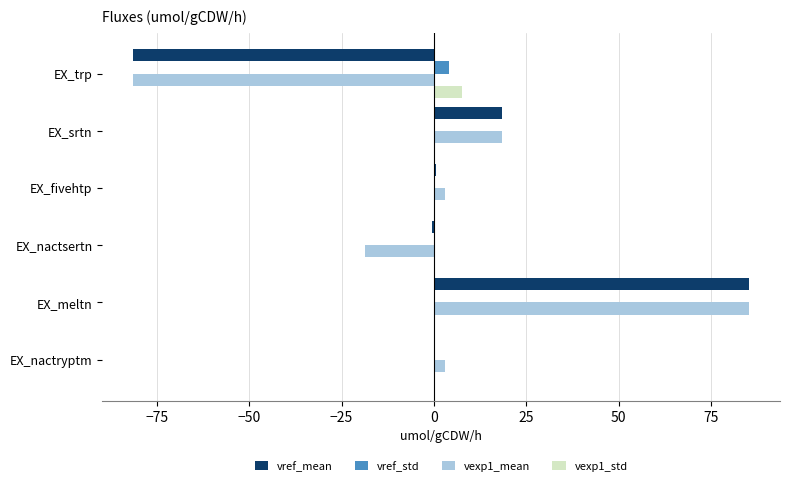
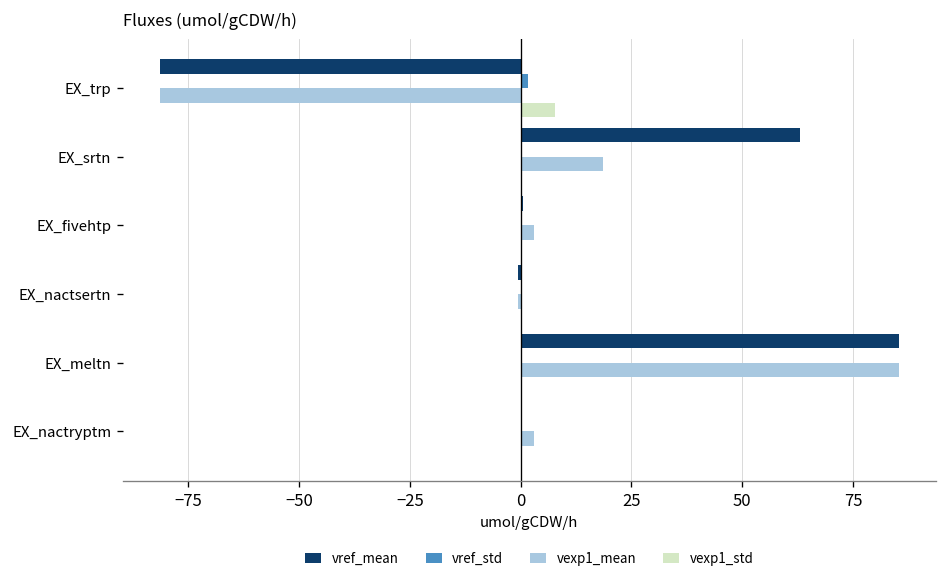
  {
    "vref_mean": {
      "EX_trp": -81,
-     "EX_srtn": 19,
+     "EX_srtn": 63,
      "EX_meltn": 85
    },
    "vref_std": {
-     "EX_trp": 4
+     "EX_trp": 2
    },
    "vexp1_mean": {
      "EX_trp": -81,
      "EX_srtn": 19,
      "EX_fivehtp": 3,
-     "EX_nactsertn": -19,
+     "EX_nactsertn": -1,
      "EX_meltn": 85,
      "EX_nactryptm": 3
    },
    "vexp1_std": {
      "EX_trp": 8
    }
  }
